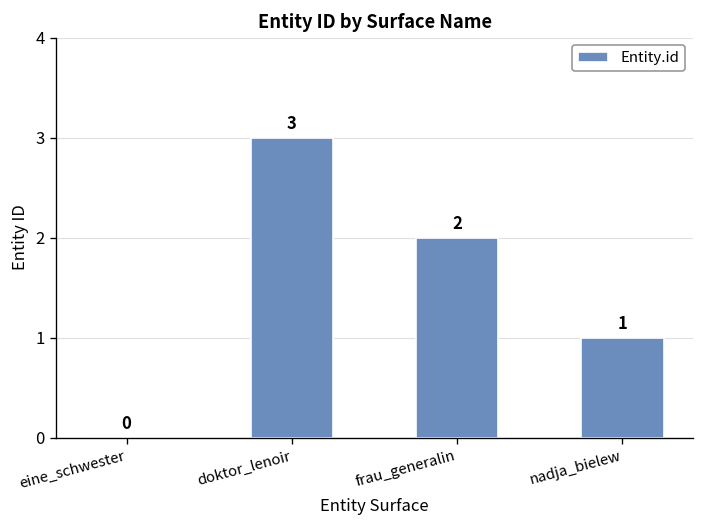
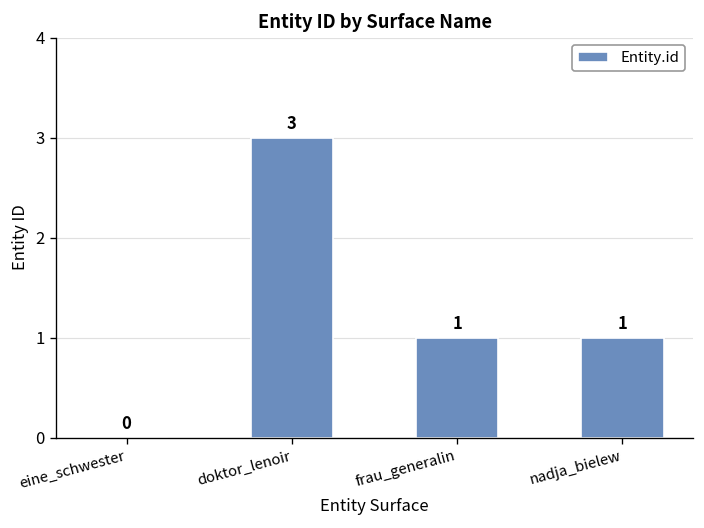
  {
    "eine_schwester": 0,
    "doktor_lenoir": 3,
-   "frau_generalin": 2,
+   "frau_generalin": 1,
    "nadja_bielew": 1
  }
